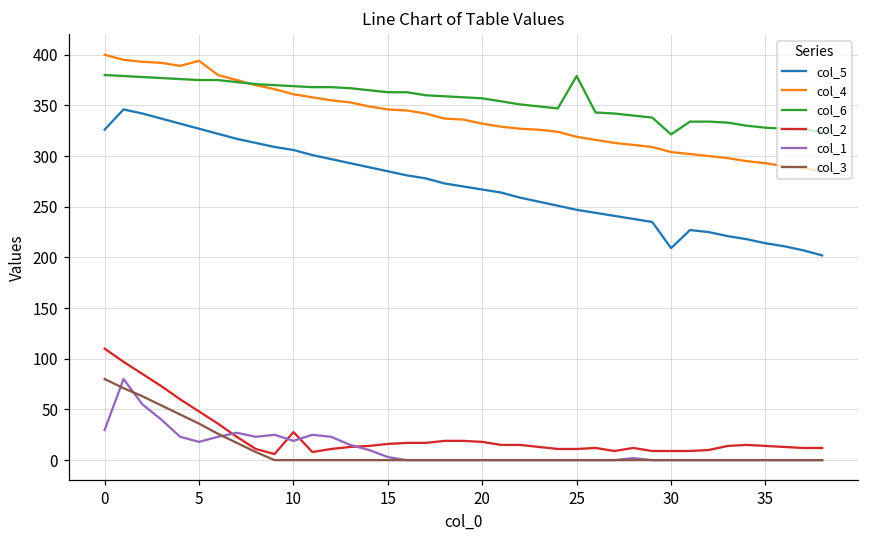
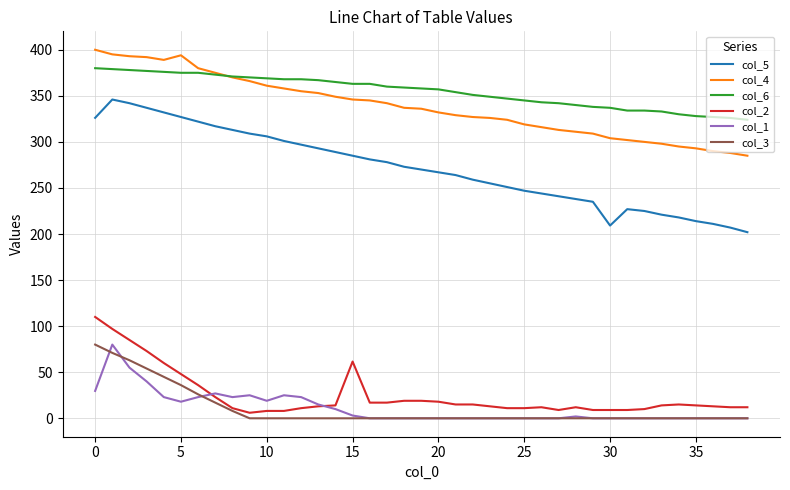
  {
    "col_5": {
      "0": 330,
      "5": 330,
      "10": 310,
      "15": 290,
      "20": 270,
      "25": 250,
      "30": 210,
      "35": 210
    },
    "col_4": {
      "0": 400,
      "5": 390,
      "10": 360,
      "15": 350,
      "20": 330,
      "25": 320,
      "30": 300,
      "35": 290
    },
    "col_6": {
      "0": 380,
      "5": 380,
      "10": 370,
      "15": 360,
      "20": 360,
-     "25": 380,
-     "30": 320,
+     "25": 350,
+     "30": 340,
      "35": 330
    },
    "col_2": {
      "0": 110,
      "5": 50,
-     "10": 30,
-     "15": 20,
+     "10": 10,
+     "15": 60,
      "20": 20,
      "25": 10,
      "30": 10,
      "35": 10
    },
    "col_1": {
      "0": 30,
      "5": 20,
      "10": 20,
      "15": 0
    },
    "col_3": {
      "0": 80,
      "5": 40,
      "10": 0,
      "15": 0
    }
  }
